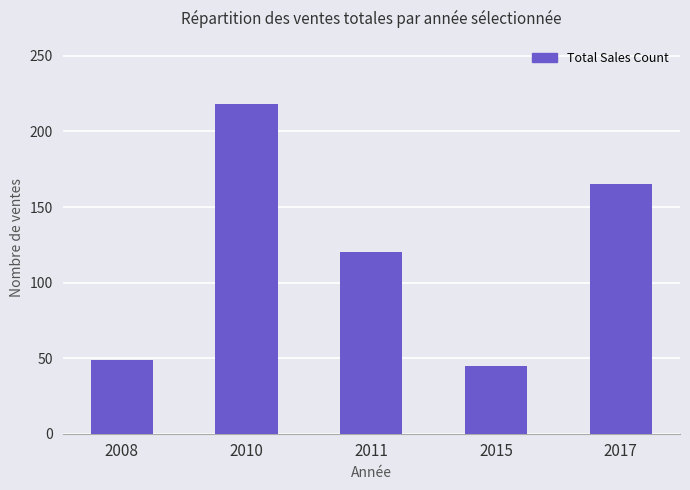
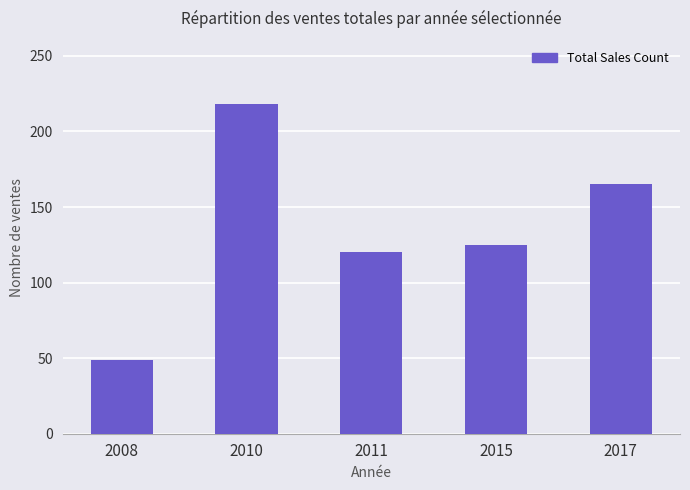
  {
    "2008": 49,
    "2010": 218,
    "2011": 120,
-   "2015": 45,
+   "2015": 125,
    "2017": 165
  }
